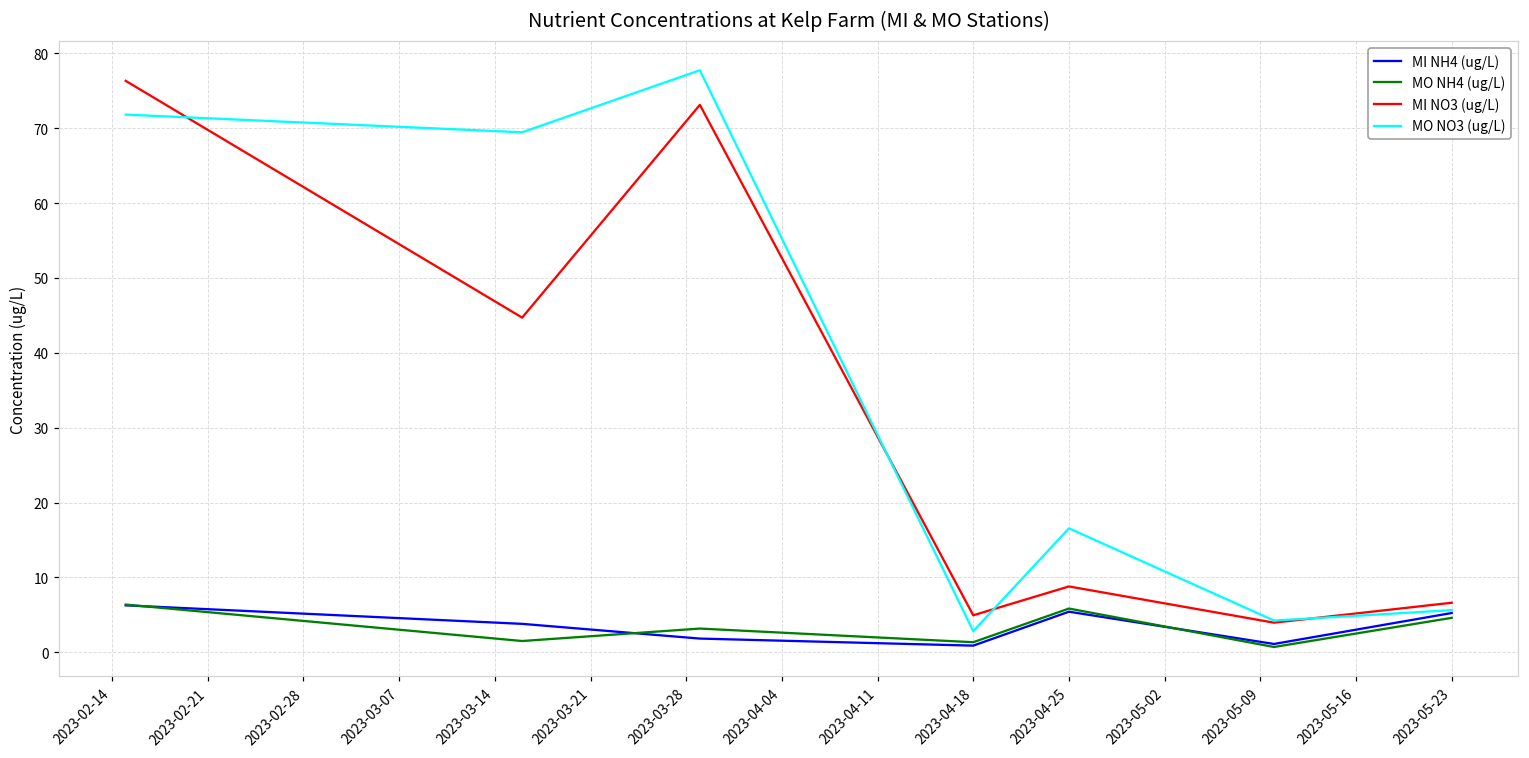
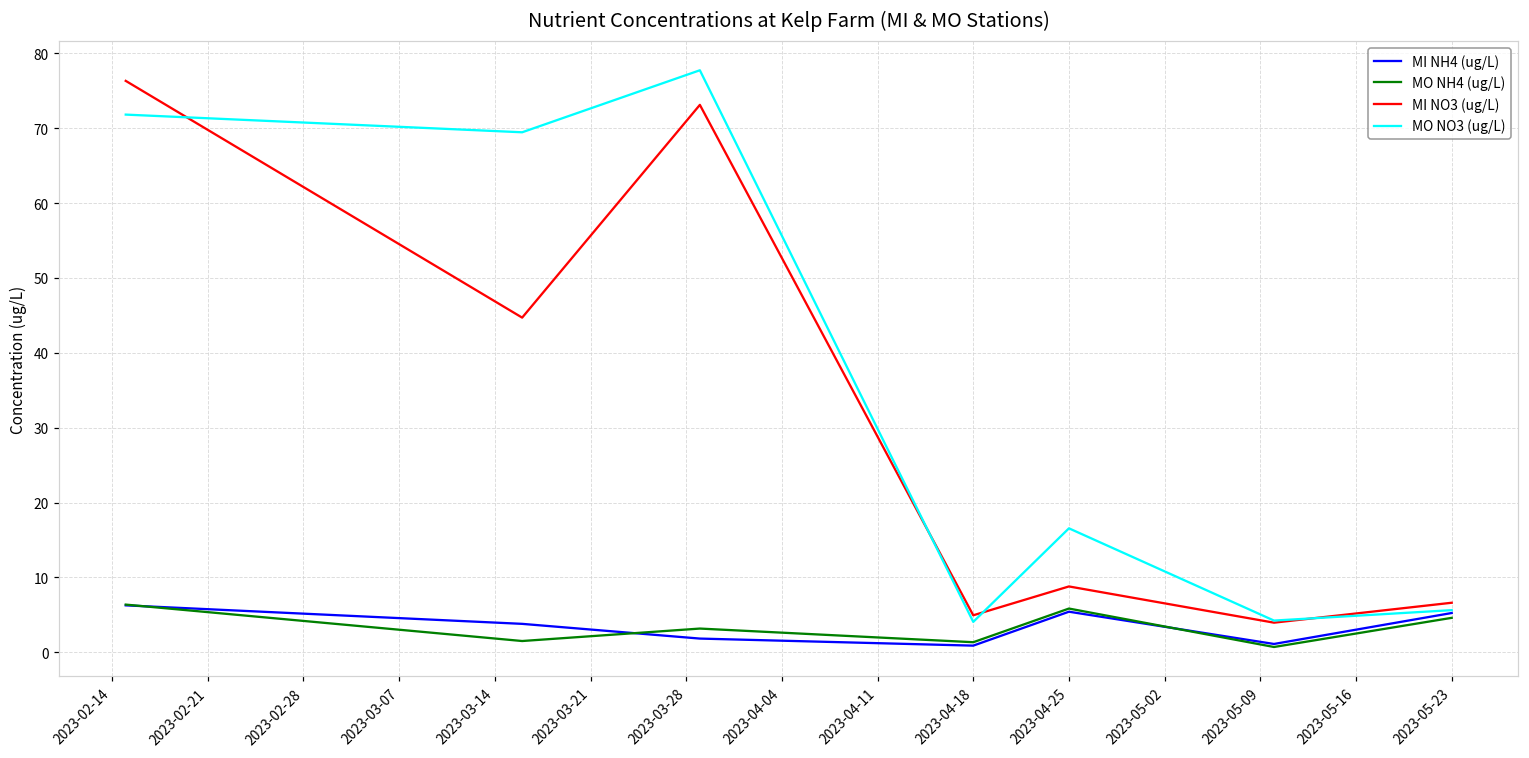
  {
    "MI NH4 (ug/L)": {
      "2023-04-18": 1,
      "2023-04-25": 5,
      "2023-05-23": 5
    },
    "MO NH4 (ug/L)": {
      "2023-04-18": 1,
      "2023-04-25": 6,
      "2023-05-23": 5
    },
    "MI NO3 (ug/L)": {
      "2023-04-18": 5,
      "2023-04-25": 9,
      "2023-05-23": 7
    },
    "MO NO3 (ug/L)": {
-     "2023-04-18": 3,
+     "2023-04-18": 4,
      "2023-04-25": 17,
      "2023-05-23": 6
    }
  }
